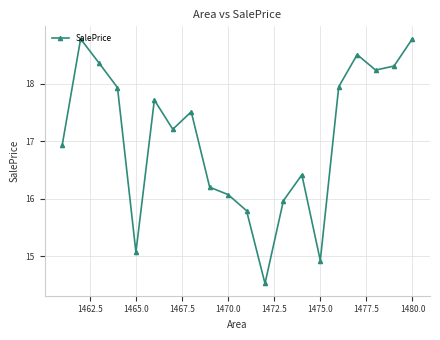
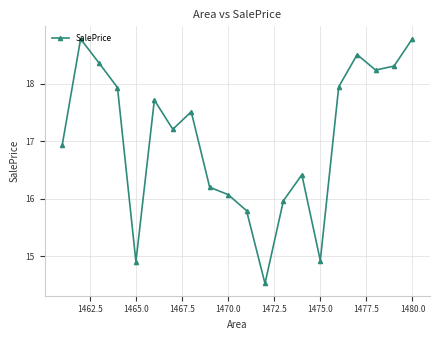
  {
-   "1465.0": 15.1,
+   "1465.0": 14.9,
    "1470.0": 16.1,
    "1475.0": 14.9,
    "1480.0": 18.8
  }
